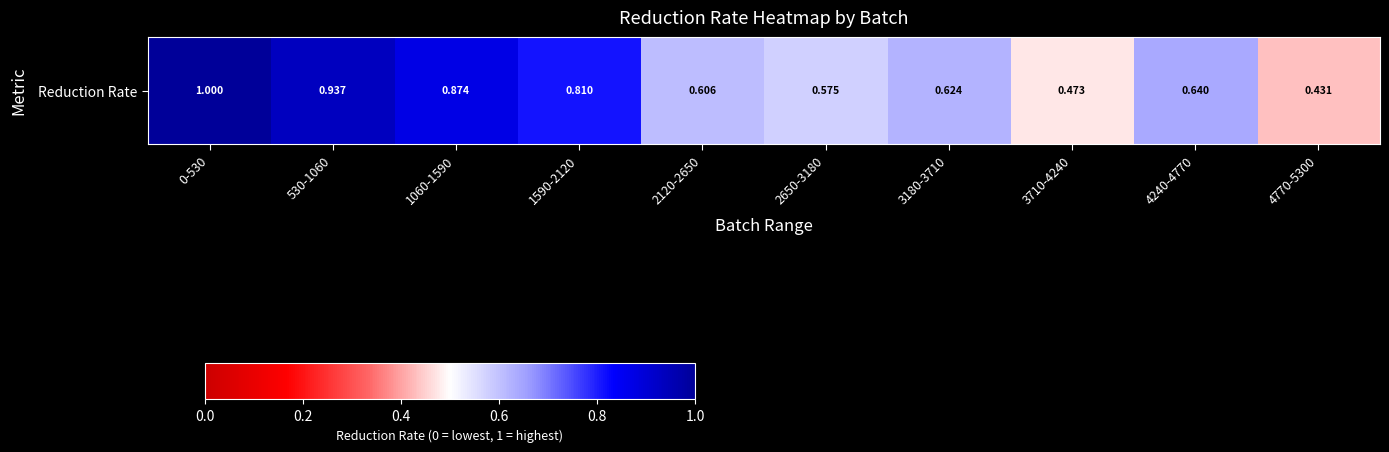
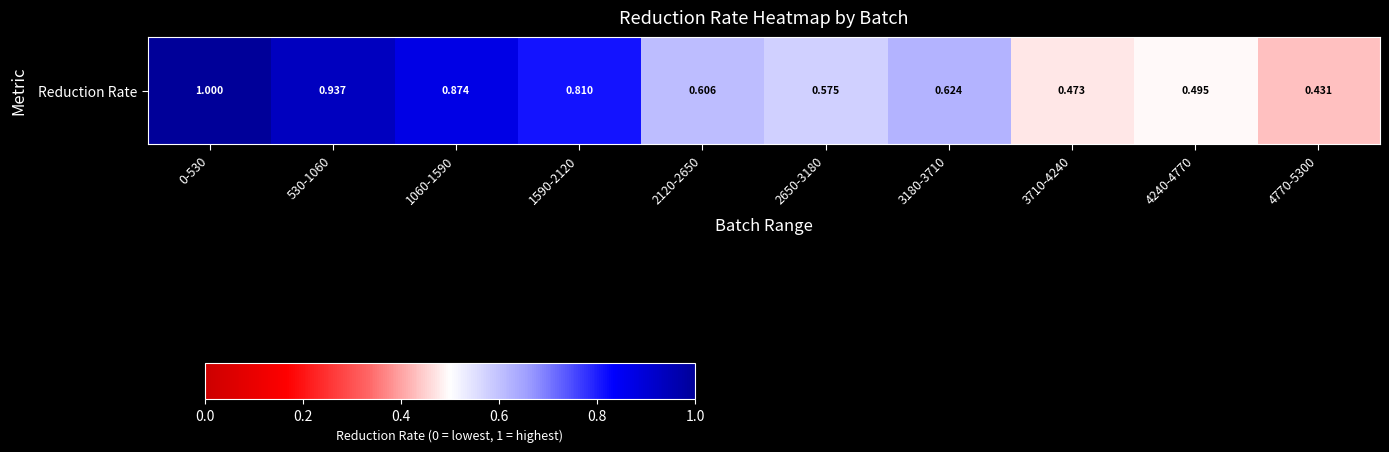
  {
    "Reduction Rate": {
      "0-530": 1.000,
      "530-1060": 0.937,
      "1060-1590": 0.874,
      "1590-2120": 0.810,
      "2120-2650": 0.606,
      "2650-3180": 0.575,
      "3180-3710": 0.624,
      "3710-4240": 0.473,
-     "4240-4770": 0.640,
+     "4240-4770": 0.495,
      "4770-5300": 0.431
    }
  }
